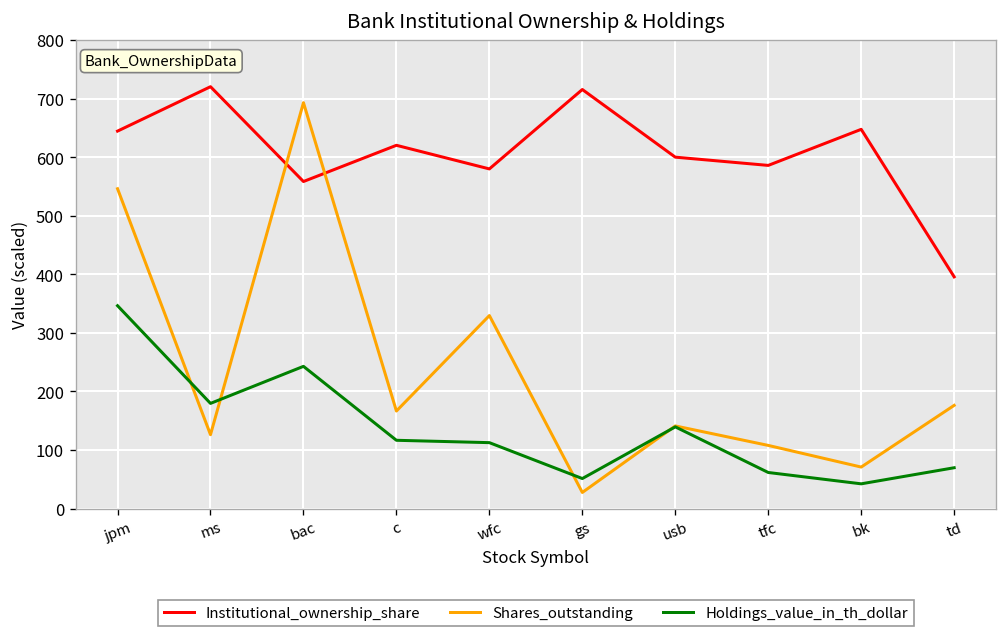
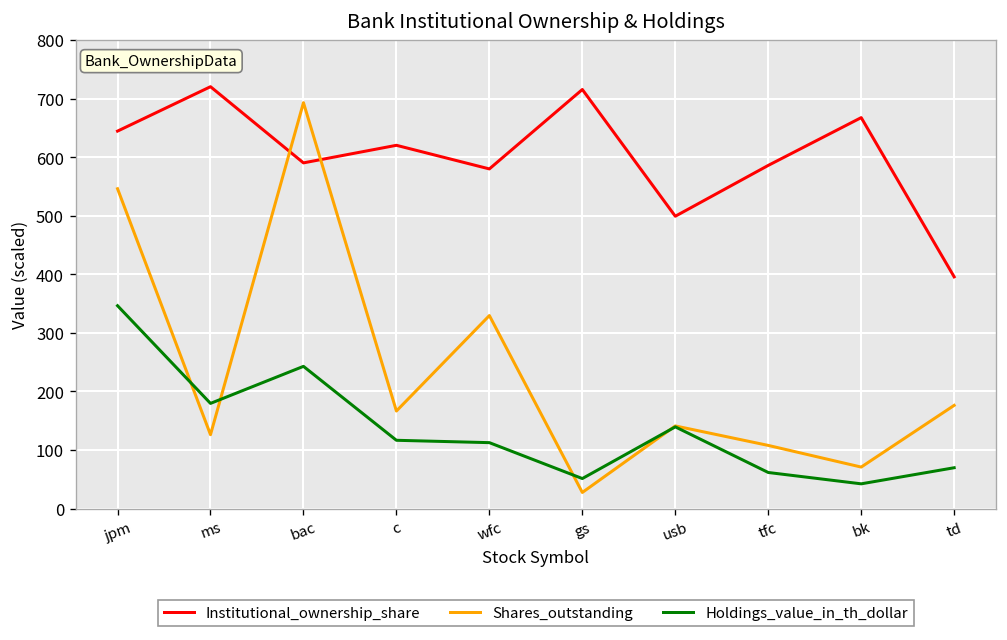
  {
    "Institutional_ownership_share": {
      "jpm": 640,
      "ms": 720,
-     "bac": 560,
+     "bac": 590,
      "c": 620,
      "wfc": 580,
      "gs": 720,
-     "usb": 600,
+     "usb": 500,
      "tfc": 590,
-     "bk": 650,
+     "bk": 670,
      "td": 400
    },
    "Shares_outstanding": {
      "jpm": 550,
      "ms": 130,
      "bac": 690,
      "c": 170,
      "wfc": 330,
      "gs": 30,
      "tfc": 110,
      "bk": 70,
      "td": 180
    },
    "Holdings_value_in_th_dollar": {
      "jpm": 350,
      "ms": 180,
      "bac": 240,
      "c": 120,
      "wfc": 110,
      "gs": 50,
      "tfc": 60,
      "bk": 40,
      "td": 70
    }
  }
